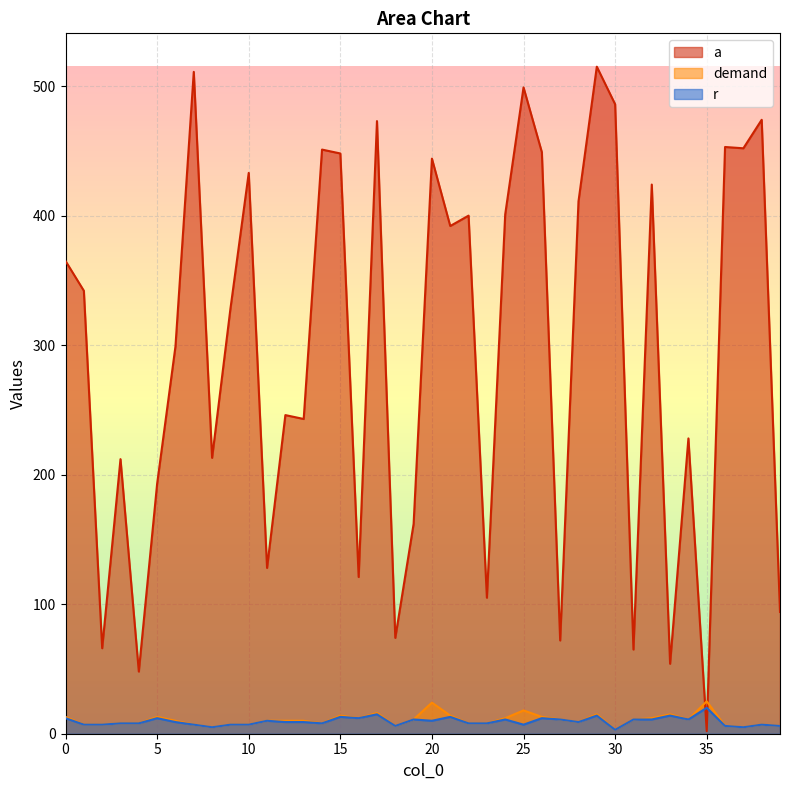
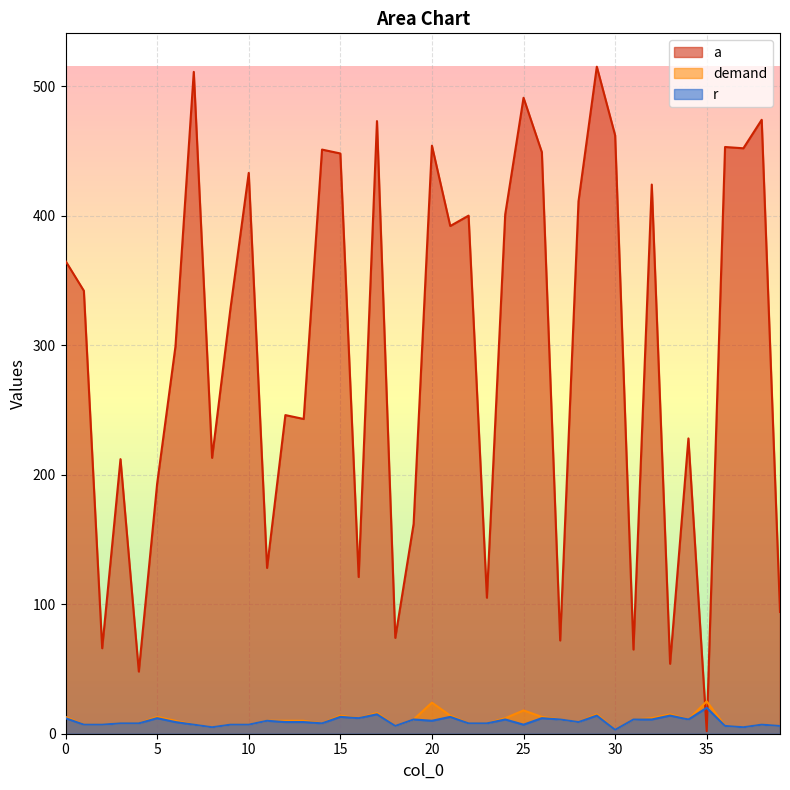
  {
    "a": {
      "0": 365,
      "5": 193,
      "10": 433,
      "15": 448,
-     "20": 444,
-     "25": 499,
-     "30": 486,
+     "20": 454,
+     "25": 491,
+     "30": 462,
      "35": 2
    },
    "demand": {
      "20": 24,
      "25": 18,
      "35": 25
    },
    "r": {
      "20": 10,
      "25": 7,
      "35": 20
    }
  }
